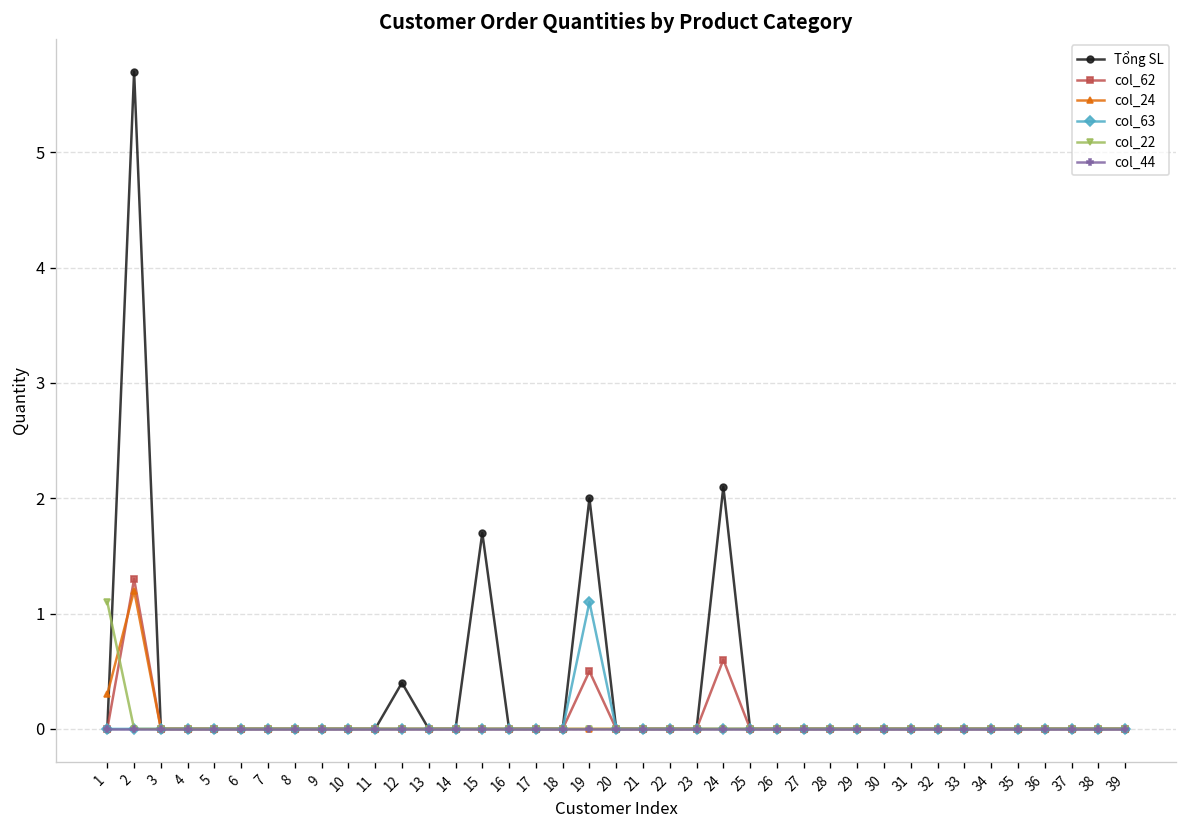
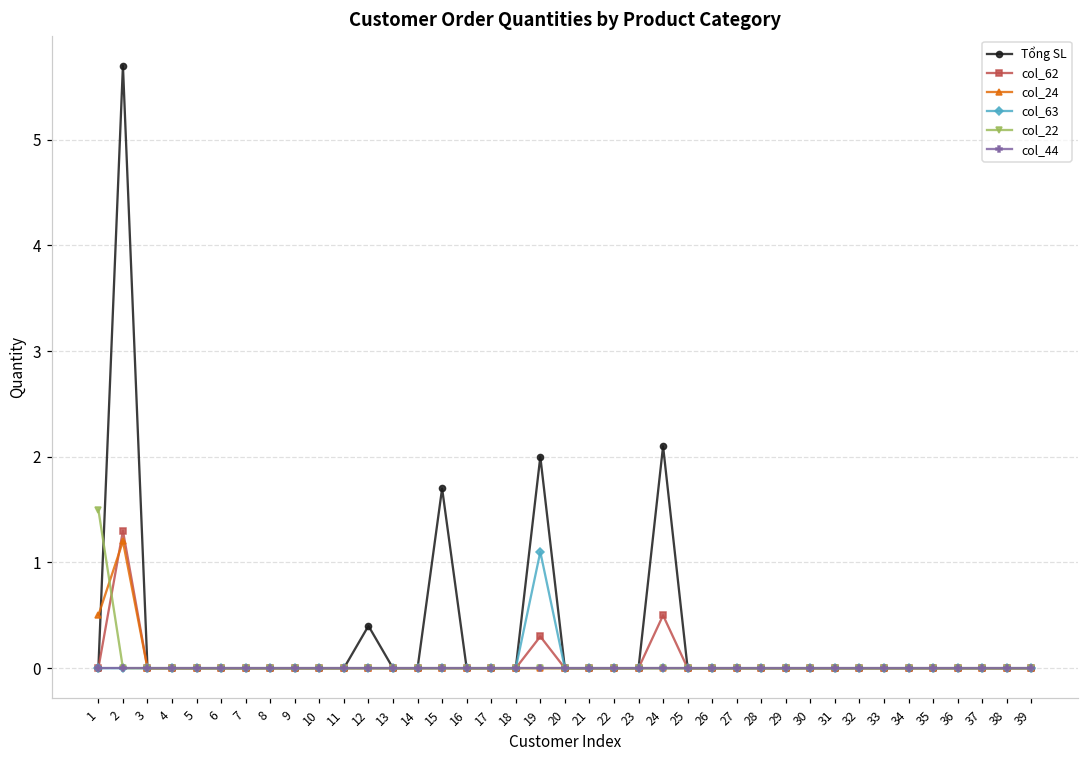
  {
    "Tổng SL": {
      "2": 5.7,
      "12": 0.4,
      "15": 1.7,
      "19": 2.0,
      "24": 2.1
    },
    "col_62": {
      "2": 1.3,
-     "19": 0.5,
-     "24": 0.6
+     "19": 0.3,
+     "24": 0.5
    },
    "col_24": {
-     "1": 0.3,
+     "1": 0.5,
      "2": 1.2
    },
    "col_63": {
      "19": 1.1
    },
    "col_22": {
-     "1": 1.1
+     "1": 1.5
    }
  }
